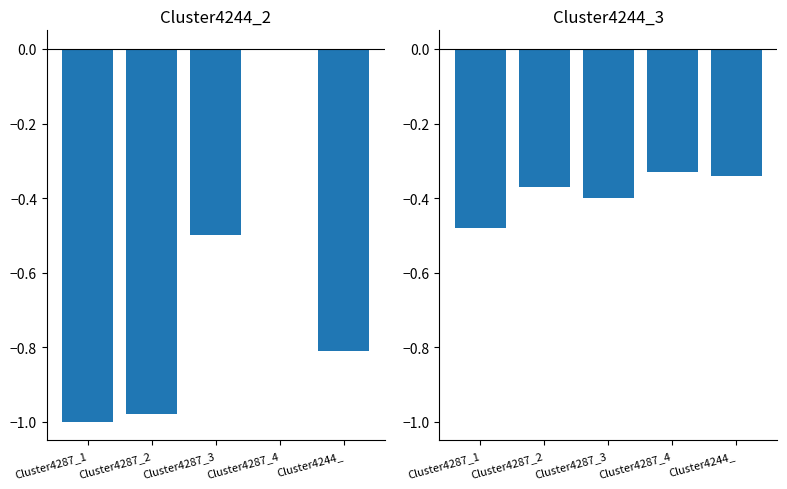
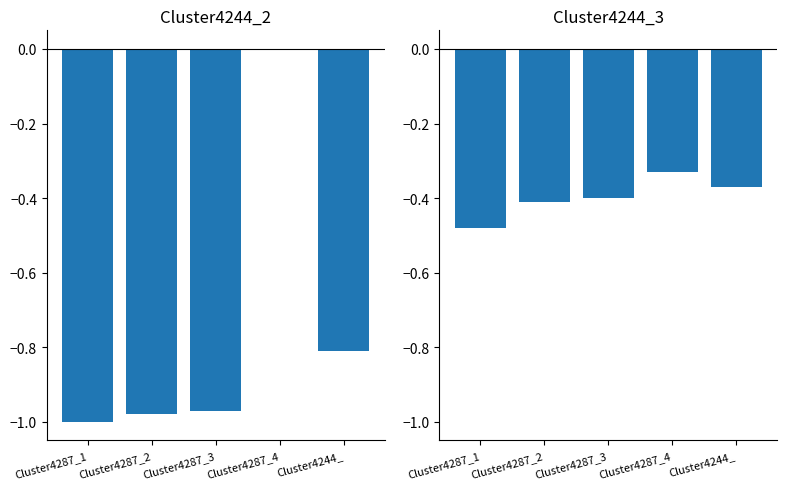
  {
    "Cluster4244_2": {
      "Cluster4287_1": -1.00,
      "Cluster4287_2": -0.98,
-     "Cluster4287_3": -0.50,
+     "Cluster4287_3": -0.97,
      "Cluster4287_4": 0.00,
      "Cluster4244_": -0.81
    },
    "Cluster4244_3": {
      "Cluster4287_1": -0.48,
-     "Cluster4287_2": -0.37,
+     "Cluster4287_2": -0.41,
      "Cluster4287_3": -0.40,
      "Cluster4287_4": -0.33,
-     "Cluster4244_": -0.34
+     "Cluster4244_": -0.37
    }
  }
